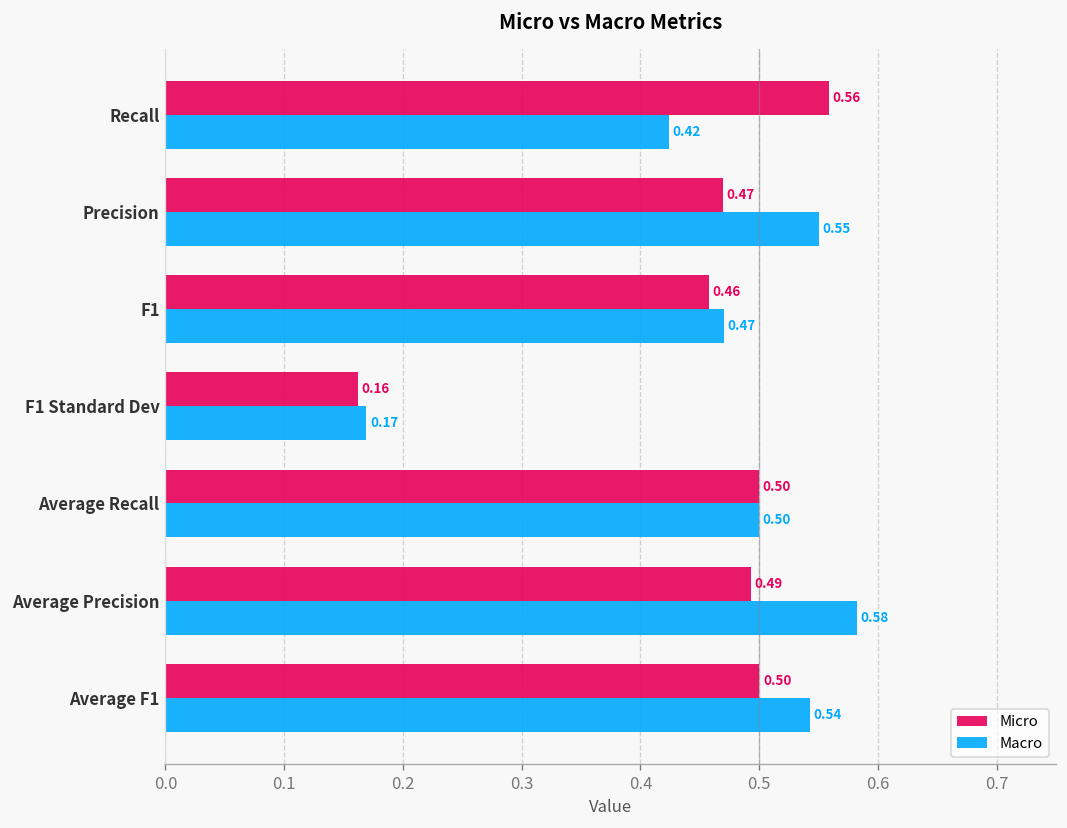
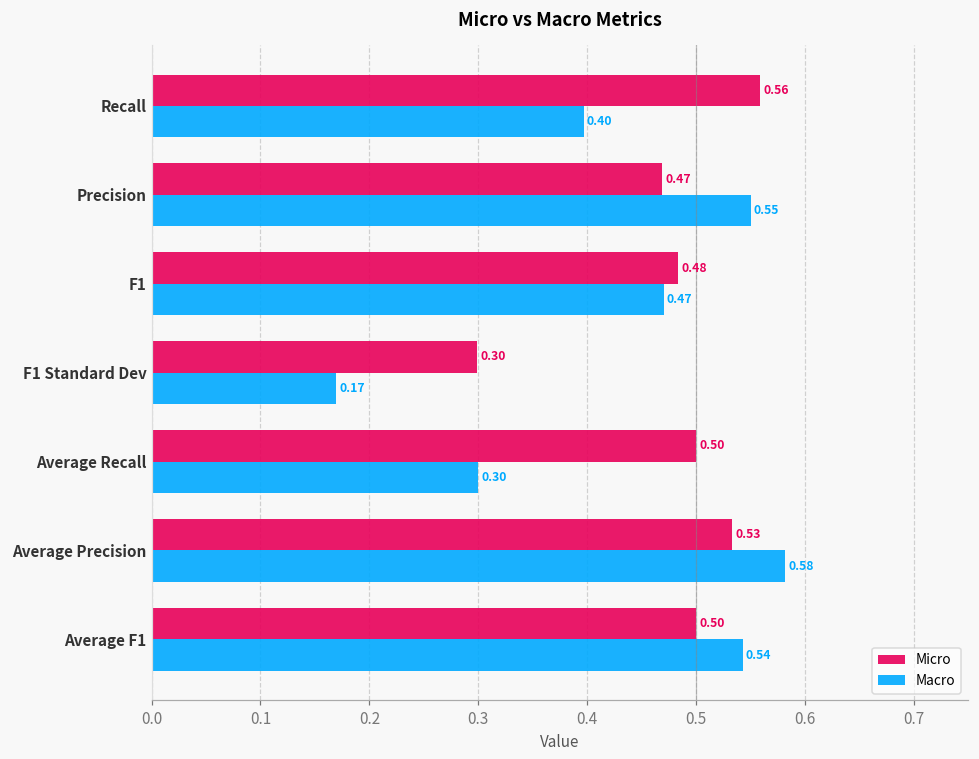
  {
    "Micro": {
      "Recall": 0.56,
      "Precision": 0.47,
-     "F1": 0.46,
-     "F1 Standard Dev": 0.16,
+     "F1": 0.48,
+     "F1 Standard Dev": 0.30,
      "Average Recall": 0.50,
-     "Average Precision": 0.49,
+     "Average Precision": 0.53,
      "Average F1": 0.50
    },
    "Macro": {
-     "Recall": 0.42,
+     "Recall": 0.40,
      "Precision": 0.55,
      "F1": 0.47,
      "F1 Standard Dev": 0.17,
-     "Average Recall": 0.50,
+     "Average Recall": 0.30,
      "Average Precision": 0.58,
      "Average F1": 0.54
    }
  }
